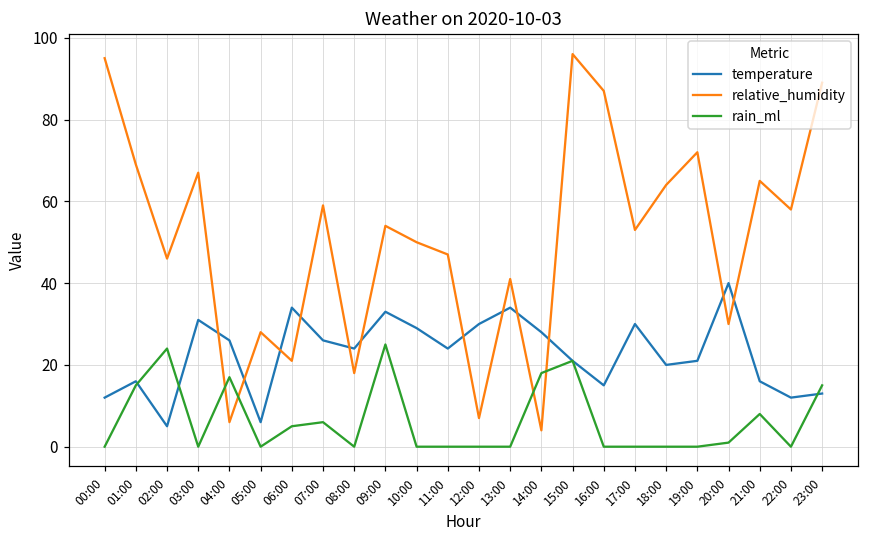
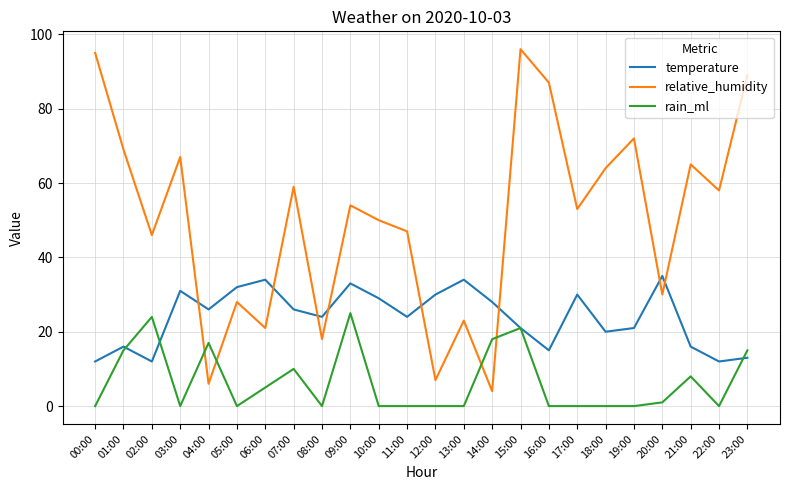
  {
    "temperature": {
      "00:00": 12,
      "01:00": 16,
-     "02:00": 5,
+     "02:00": 12,
      "03:00": 31,
      "04:00": 26,
-     "05:00": 6,
+     "05:00": 32,
      "06:00": 34,
      "07:00": 26,
      "08:00": 24,
      "09:00": 33,
      "10:00": 29,
      "11:00": 24,
      "12:00": 30,
      "13:00": 34,
      "14:00": 28,
      "16:00": 15,
      "17:00": 30,
      "18:00": 20,
      "19:00": 21,
-     "20:00": 40,
+     "20:00": 35,
      "21:00": 16,
      "22:00": 12,
      "23:00": 13
    },
    "relative_humidity": {
      "00:00": 95,
      "01:00": 69,
      "02:00": 46,
      "03:00": 67,
      "04:00": 6,
      "05:00": 28,
      "06:00": 21,
      "07:00": 59,
      "08:00": 18,
      "09:00": 54,
      "10:00": 50,
      "11:00": 47,
      "12:00": 7,
-     "13:00": 41,
+     "13:00": 23,
      "14:00": 4,
      "15:00": 96,
      "16:00": 87,
      "17:00": 53,
      "18:00": 64,
      "19:00": 72,
      "20:00": 30,
      "21:00": 65,
      "22:00": 58
    },
    "rain_ml": {
      "00:00": 0,
      "01:00": 15,
      "02:00": 24,
      "03:00": 0,
      "04:00": 17,
      "05:00": 0,
      "06:00": 5,
-     "07:00": 6,
+     "07:00": 10,
      "08:00": 0,
      "09:00": 25,
      "10:00": 0,
      "11:00": 0,
      "12:00": 0,
      "13:00": 0,
      "14:00": 18,
      "16:00": 0,
      "17:00": 0,
      "18:00": 0,
      "19:00": 0,
      "20:00": 1,
      "21:00": 8,
      "22:00": 0,
      "23:00": 15
    }
  }
